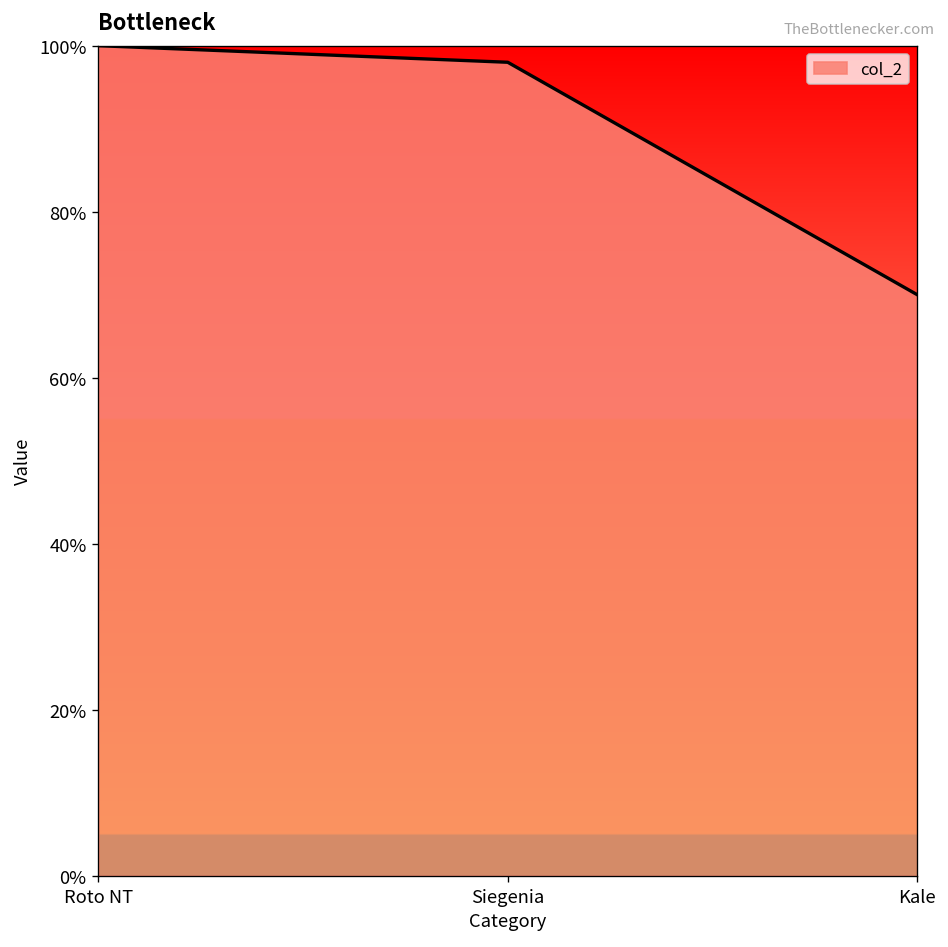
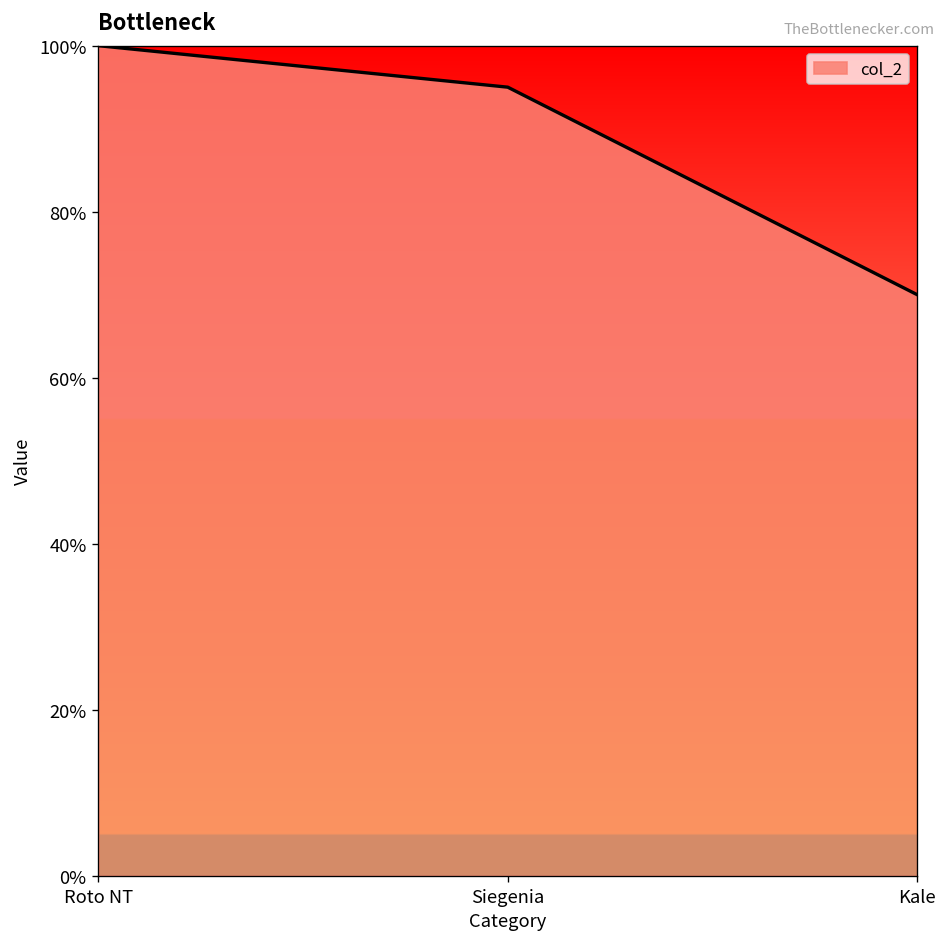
  {
    "Roto NT": "100%",
-   "Siegenia": "98%",
+   "Siegenia": "95%",
    "Kale": "70%"
  }
